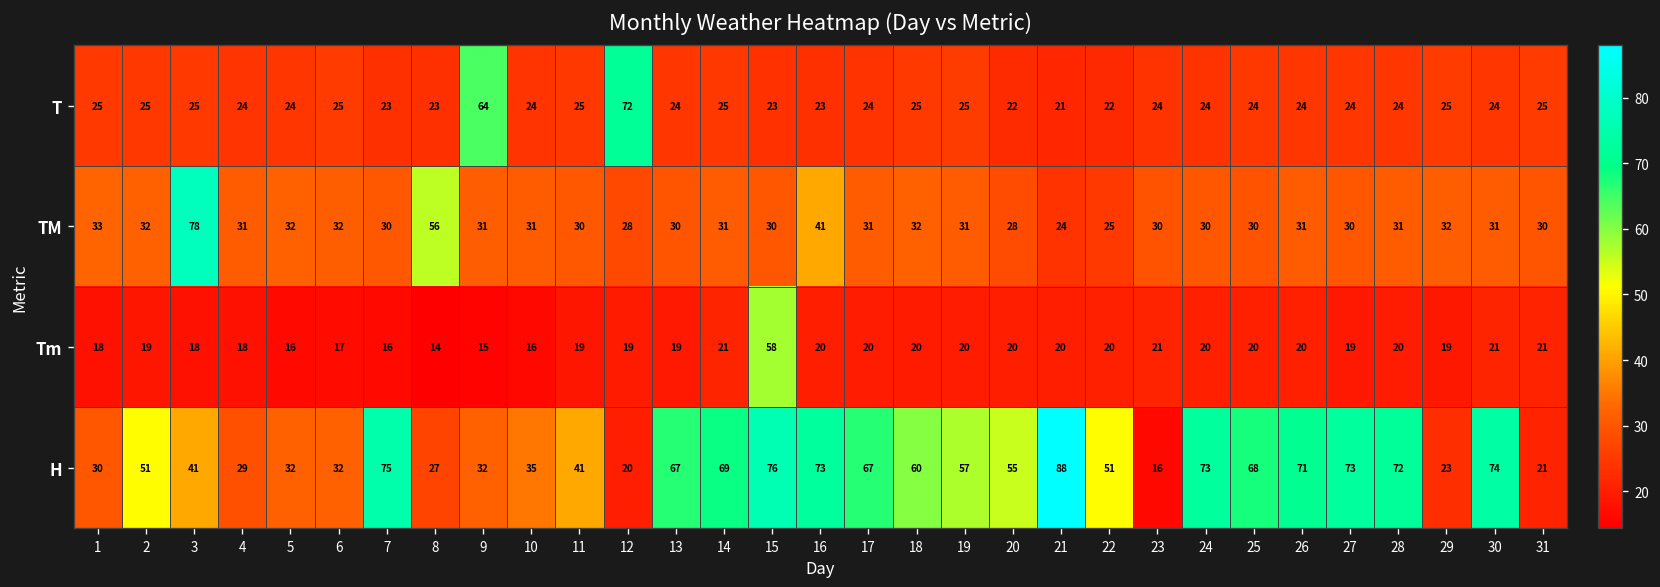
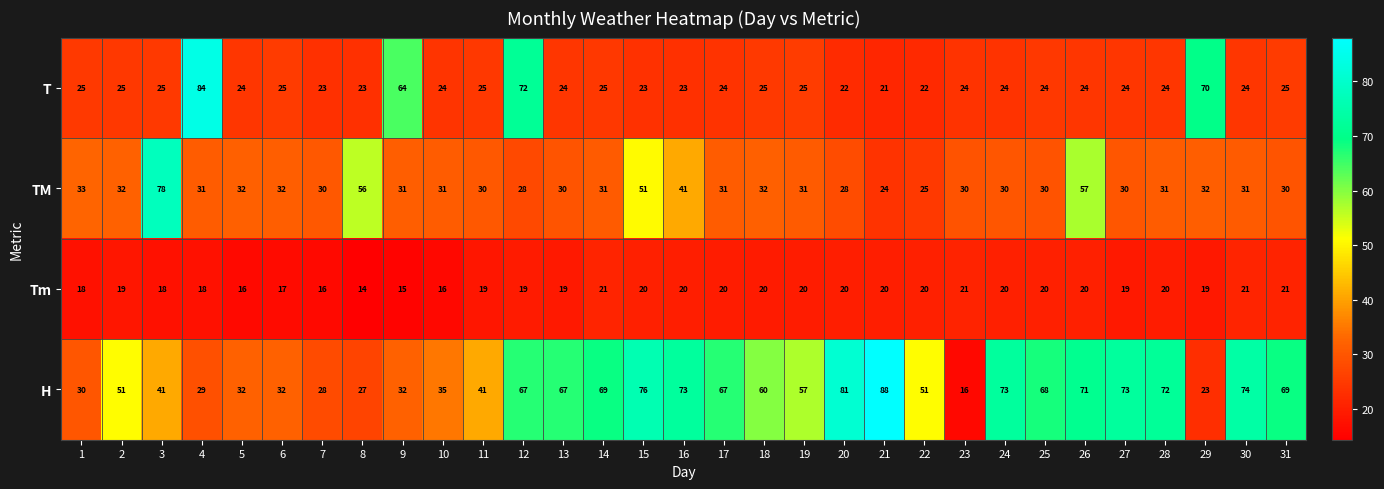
  {
    "T": {
      "1": 25,
      "2": 25,
      "3": 25,
-     "4": 24,
+     "4": 84,
      "5": 24,
      "6": 25,
      "7": 23,
      "8": 23,
      "9": 64,
      "10": 24,
      "11": 25,
      "12": 72,
      "13": 24,
      "14": 25,
      "15": 23,
      "16": 23,
      "17": 24,
      "18": 25,
      "19": 25,
      "20": 22,
      "21": 21,
      "22": 22,
      "23": 24,
      "24": 24,
      "25": 24,
      "26": 24,
      "27": 24,
      "28": 24,
-     "29": 25,
+     "29": 70,
      "30": 24,
      "31": 25
    },
    "TM": {
      "1": 33,
      "2": 32,
      "3": 78,
      "4": 31,
      "5": 32,
      "6": 32,
      "7": 30,
      "8": 56,
      "9": 31,
      "10": 31,
      "11": 30,
      "12": 28,
      "13": 30,
      "14": 31,
-     "15": 30,
+     "15": 51,
      "16": 41,
      "17": 31,
      "18": 32,
      "19": 31,
      "20": 28,
      "21": 24,
      "22": 25,
      "23": 30,
      "24": 30,
      "25": 30,
-     "26": 31,
+     "26": 57,
      "27": 30,
      "28": 31,
      "29": 32,
      "30": 31,
      "31": 30
    },
    "Tm": {
      "1": 18,
      "2": 19,
      "3": 18,
      "4": 18,
      "5": 16,
      "6": 17,
      "7": 16,
      "8": 14,
      "9": 15,
      "10": 16,
      "11": 19,
      "12": 19,
      "13": 19,
      "14": 21,
-     "15": 58,
+     "15": 20,
      "16": 20,
      "17": 20,
      "18": 20,
      "19": 20,
      "20": 20,
      "21": 20,
      "22": 20,
      "23": 21,
      "24": 20,
      "25": 20,
      "26": 20,
      "27": 19,
      "28": 20,
      "29": 19,
      "30": 21,
      "31": 21
    },
    "H": {
      "1": 30,
      "2": 51,
      "3": 41,
      "4": 29,
      "5": 32,
      "6": 32,
-     "7": 75,
+     "7": 28,
      "8": 27,
      "9": 32,
      "10": 35,
      "11": 41,
-     "12": 20,
+     "12": 67,
      "13": 67,
      "14": 69,
      "15": 76,
      "16": 73,
      "17": 67,
      "18": 60,
      "19": 57,
-     "20": 55,
+     "20": 81,
      "21": 88,
      "22": 51,
      "23": 16,
      "24": 73,
      "25": 68,
      "26": 71,
      "27": 73,
      "28": 72,
      "29": 23,
      "30": 74,
-     "31": 21
+     "31": 69
    }
  }
